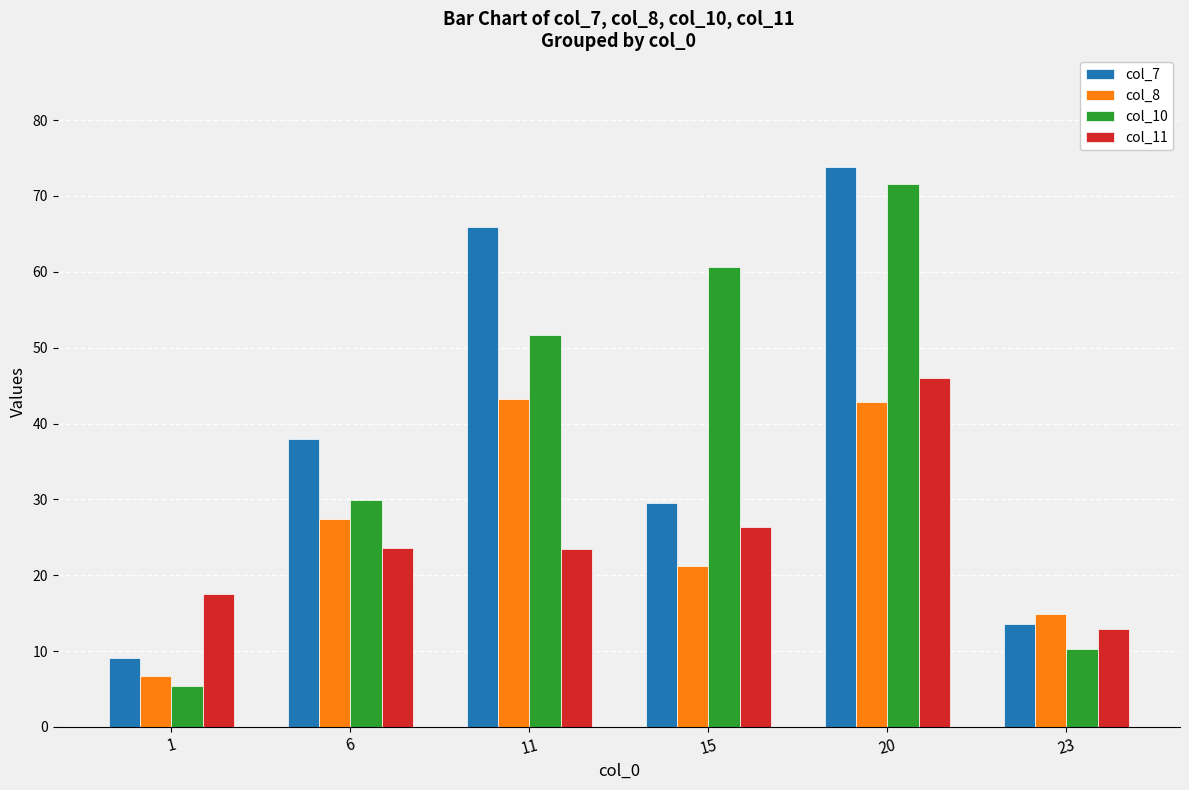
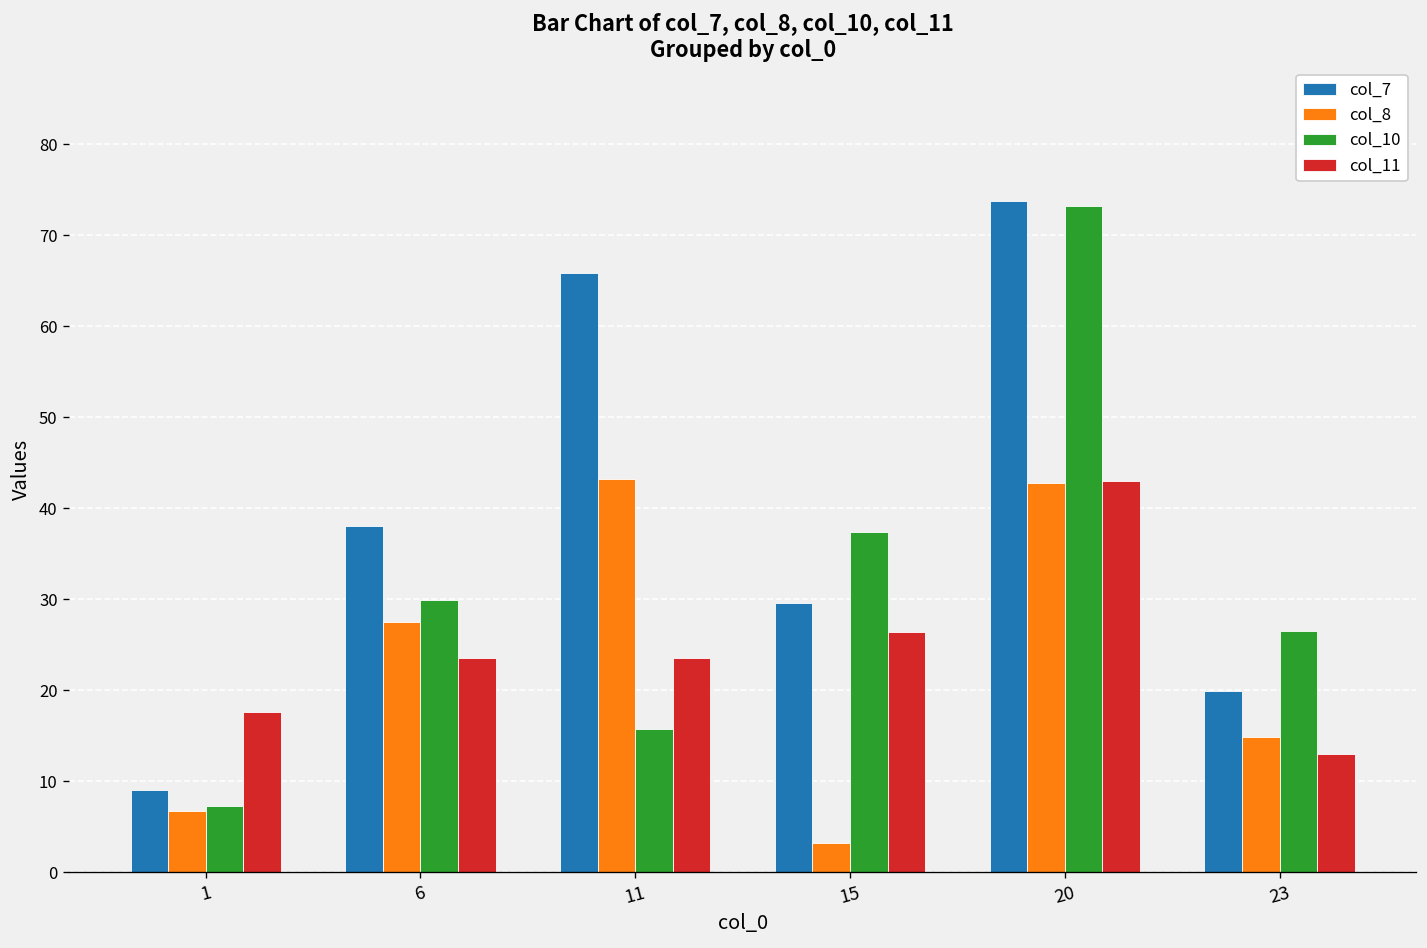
  {
    "col_7": {
      "1": 9,
      "6": 38,
      "11": 66,
      "15": 30,
      "20": 74,
-     "23": 14
+     "23": 20
    },
    "col_8": {
      "1": 7,
      "6": 27,
      "11": 43,
-     "15": 21,
+     "15": 3,
      "20": 43,
      "23": 15
    },
    "col_10": {
-     "1": 5,
+     "1": 7,
      "6": 30,
-     "11": 52,
-     "15": 61,
-     "20": 72,
-     "23": 10
+     "11": 16,
+     "15": 37,
+     "20": 73,
+     "23": 26
    },
    "col_11": {
      "1": 18,
      "6": 24,
      "11": 23,
      "15": 26,
-     "20": 46,
+     "20": 43,
      "23": 13
    }
  }
